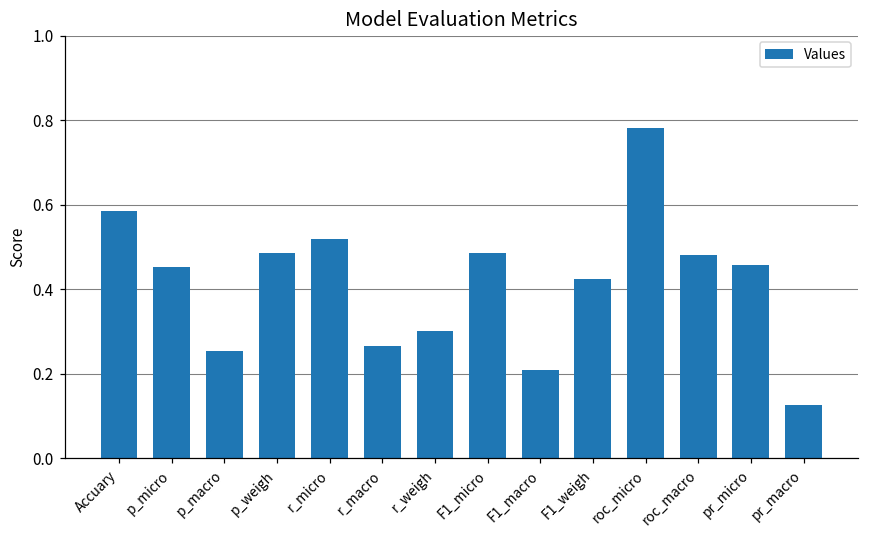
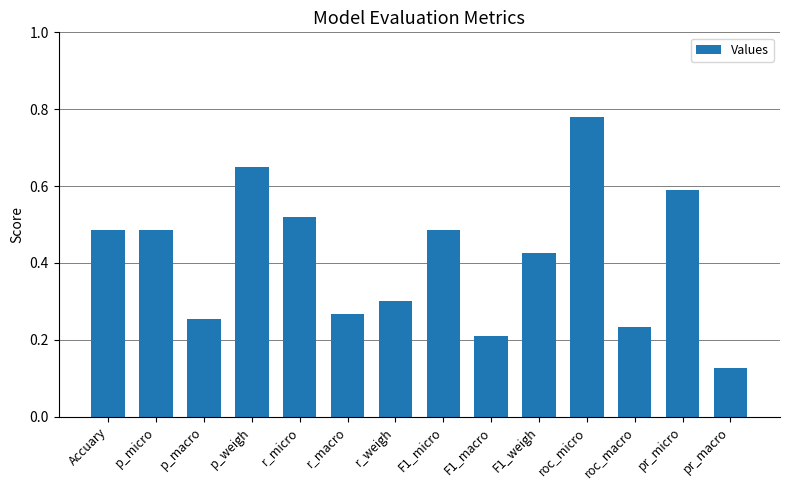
  {
-   "Accuary": 0.59,
-   "p_micro": 0.45,
+   "Accuary": 0.49,
+   "p_micro": 0.49,
    "p_macro": 0.25,
-   "p_weigh": 0.49,
+   "p_weigh": 0.65,
    "r_micro": 0.52,
    "r_macro": 0.27,
    "r_weigh": 0.30,
    "F1_micro": 0.49,
    "F1_macro": 0.21,
    "F1_weigh": 0.43,
    "roc_micro": 0.78,
-   "roc_macro": 0.48,
-   "pr_micro": 0.46,
+   "roc_macro": 0.23,
+   "pr_micro": 0.59,
    "pr_macro": 0.13
  }
